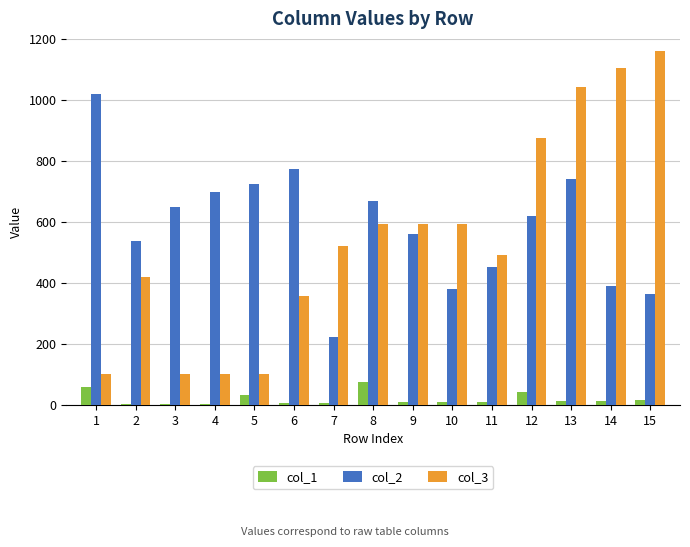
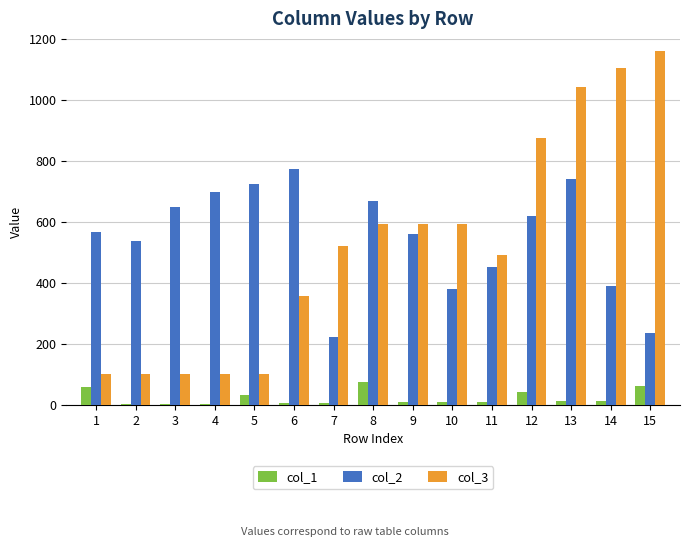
  {
    "col_1": {
      "1": 60,
      "5": 30,
      "8": 80,
      "9": 10,
      "10": 10,
      "11": 10,
      "12": 40,
      "13": 10,
      "14": 10,
-     "15": 20
+     "15": 60
    },
    "col_2": {
-     "1": 1020,
+     "1": 570,
      "2": 540,
      "3": 650,
      "4": 700,
      "5": 730,
      "6": 770,
      "7": 220,
      "8": 670,
      "9": 560,
      "10": 380,
      "11": 450,
      "12": 620,
      "13": 740,
      "14": 390,
-     "15": 370
+     "15": 240
    },
    "col_3": {
      "1": 100,
-     "2": 420,
+     "2": 100,
      "3": 100,
      "4": 100,
      "5": 100,
      "6": 360,
      "7": 520,
      "8": 590,
      "9": 590,
      "10": 590,
      "11": 490,
      "12": 870,
      "13": 1040,
      "14": 1110,
      "15": 1160
    }
  }
